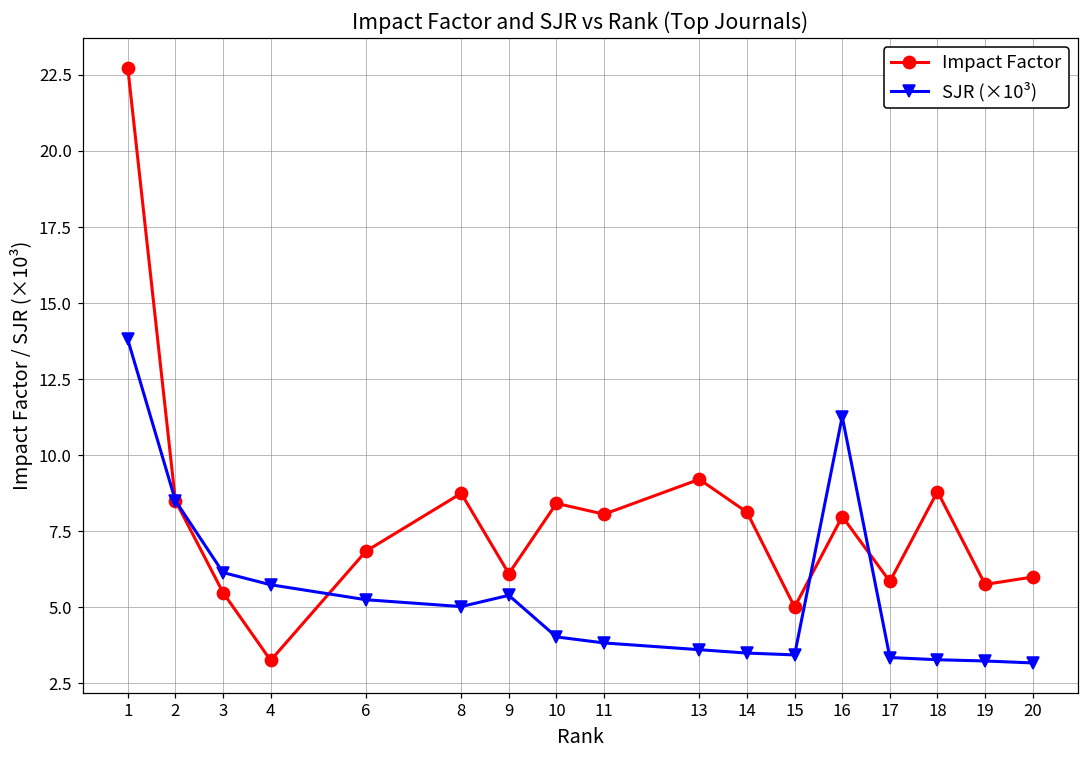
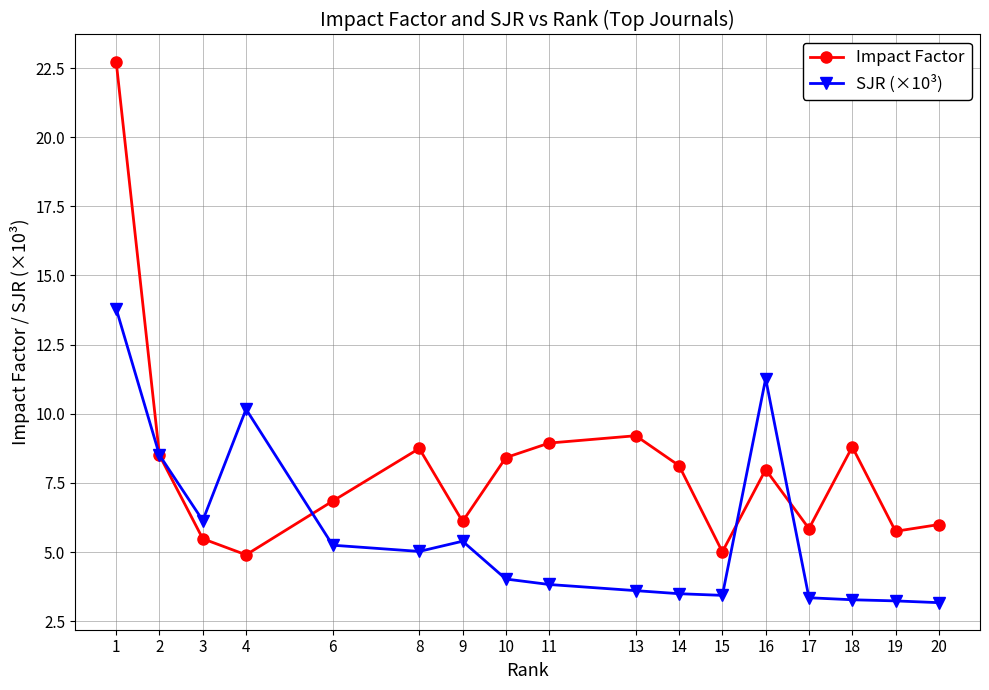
  {
    "Impact Factor": {
      "1": 22.7,
      "3": 5.5,
-     "4": 3.3,
+     "4": 4.9,
      "6": 6.8,
      "8": 8.7,
      "9": 6.1,
      "10": 8.4,
-     "11": 8.1,
+     "11": 8.9,
      "13": 9.2,
      "14": 8.1,
      "15": 5.0,
      "16": 8.0,
      "17": 5.8,
      "18": 8.8,
      "19": 5.8,
      "20": 6.0
    },
    "SJR (×10³)": {
      "1": 13.8,
      "3": 6.1,
-     "4": 5.7,
+     "4": 10.2,
      "6": 5.2,
      "8": 5.0,
      "9": 5.4,
      "10": 4.0,
      "11": 3.8,
      "13": 3.6,
      "14": 3.5,
      "15": 3.4,
      "16": 11.3,
      "17": 3.3,
      "18": 3.3,
      "19": 3.2,
      "20": 3.2
    }
  }
